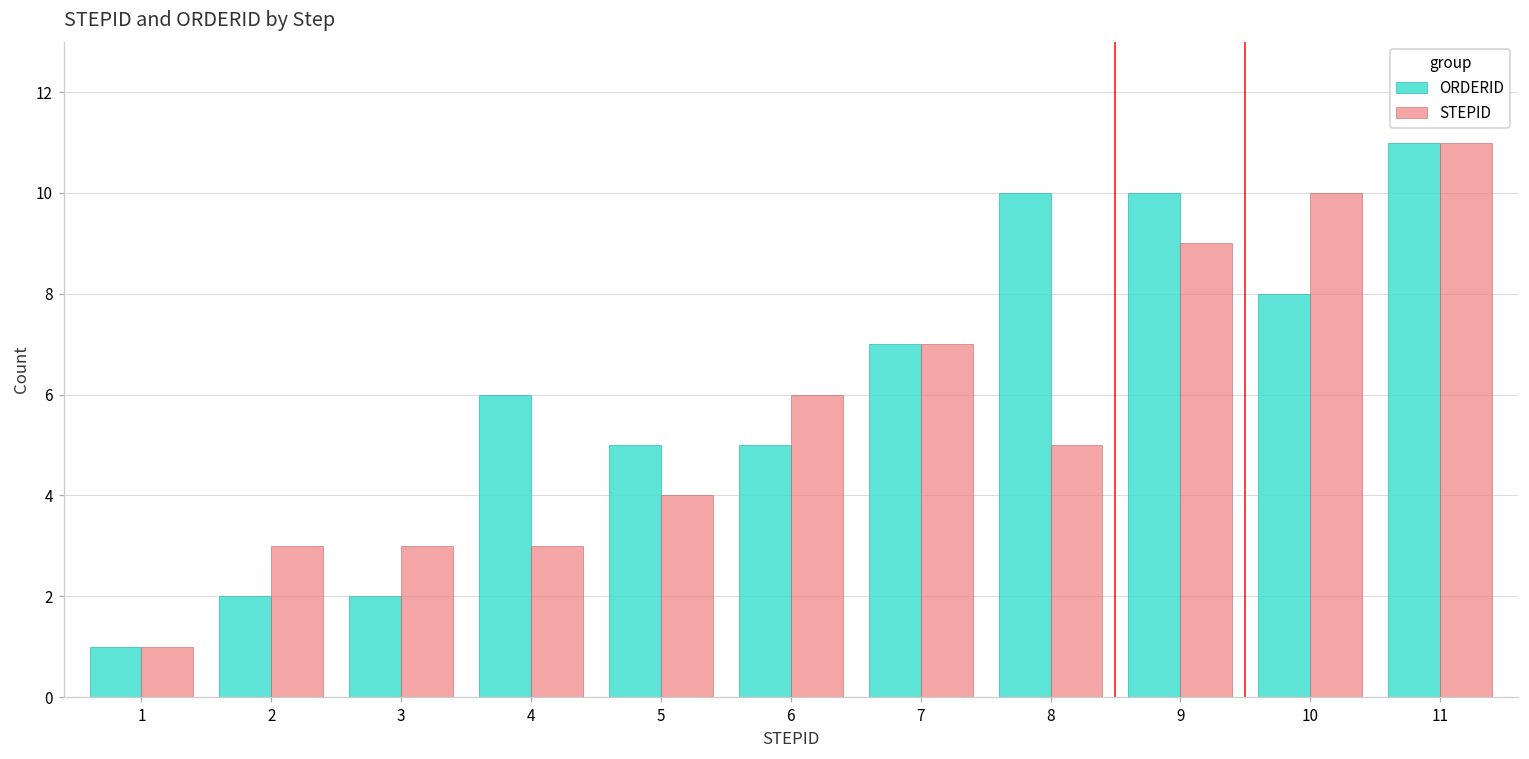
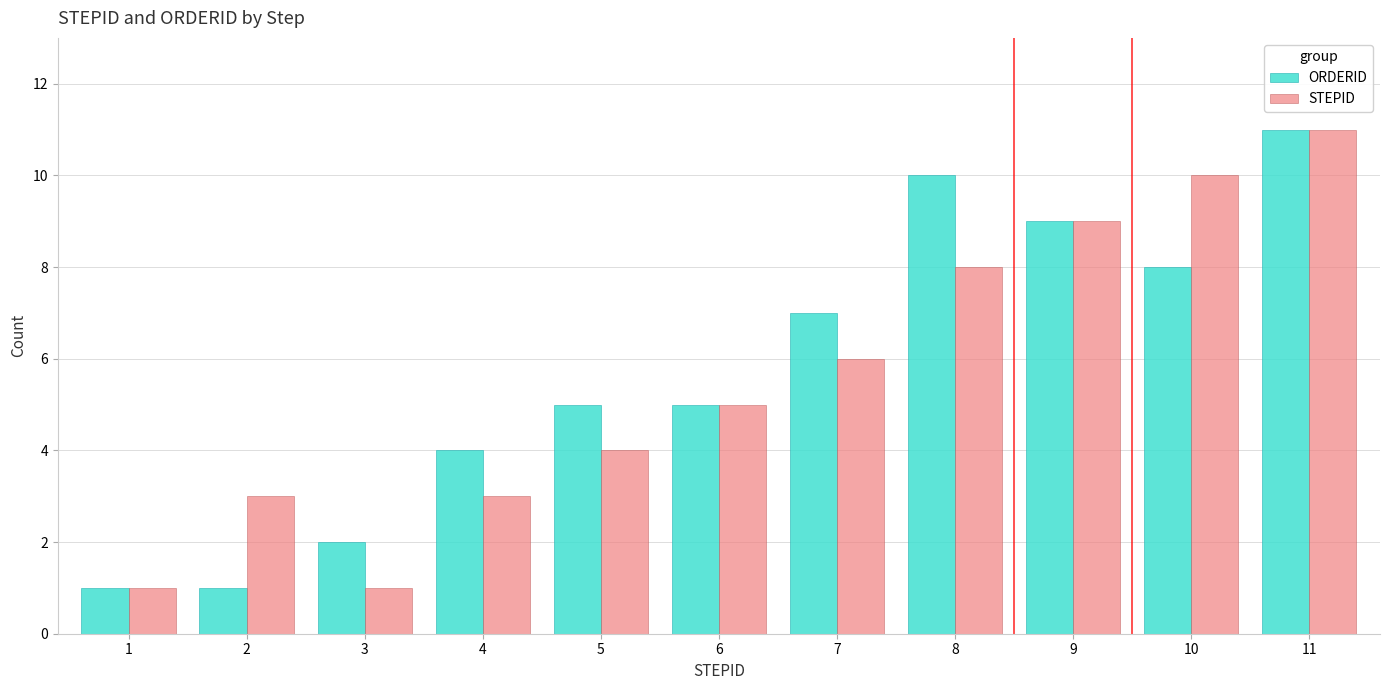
  {
    "ORDERID": {
      "1": 1,
-     "2": 2,
+     "2": 1,
      "3": 2,
-     "4": 6,
+     "4": 4,
      "5": 5,
      "6": 5,
      "7": 7,
      "8": 10,
-     "9": 10,
+     "9": 9,
      "10": 8,
      "11": 11
    },
    "STEPID": {
      "1": 1,
      "2": 3,
-     "3": 3,
+     "3": 1,
      "4": 3,
      "5": 4,
-     "6": 6,
-     "7": 7,
-     "8": 5,
+     "6": 5,
+     "7": 6,
+     "8": 8,
      "9": 9,
      "10": 10,
      "11": 11
    }
  }
